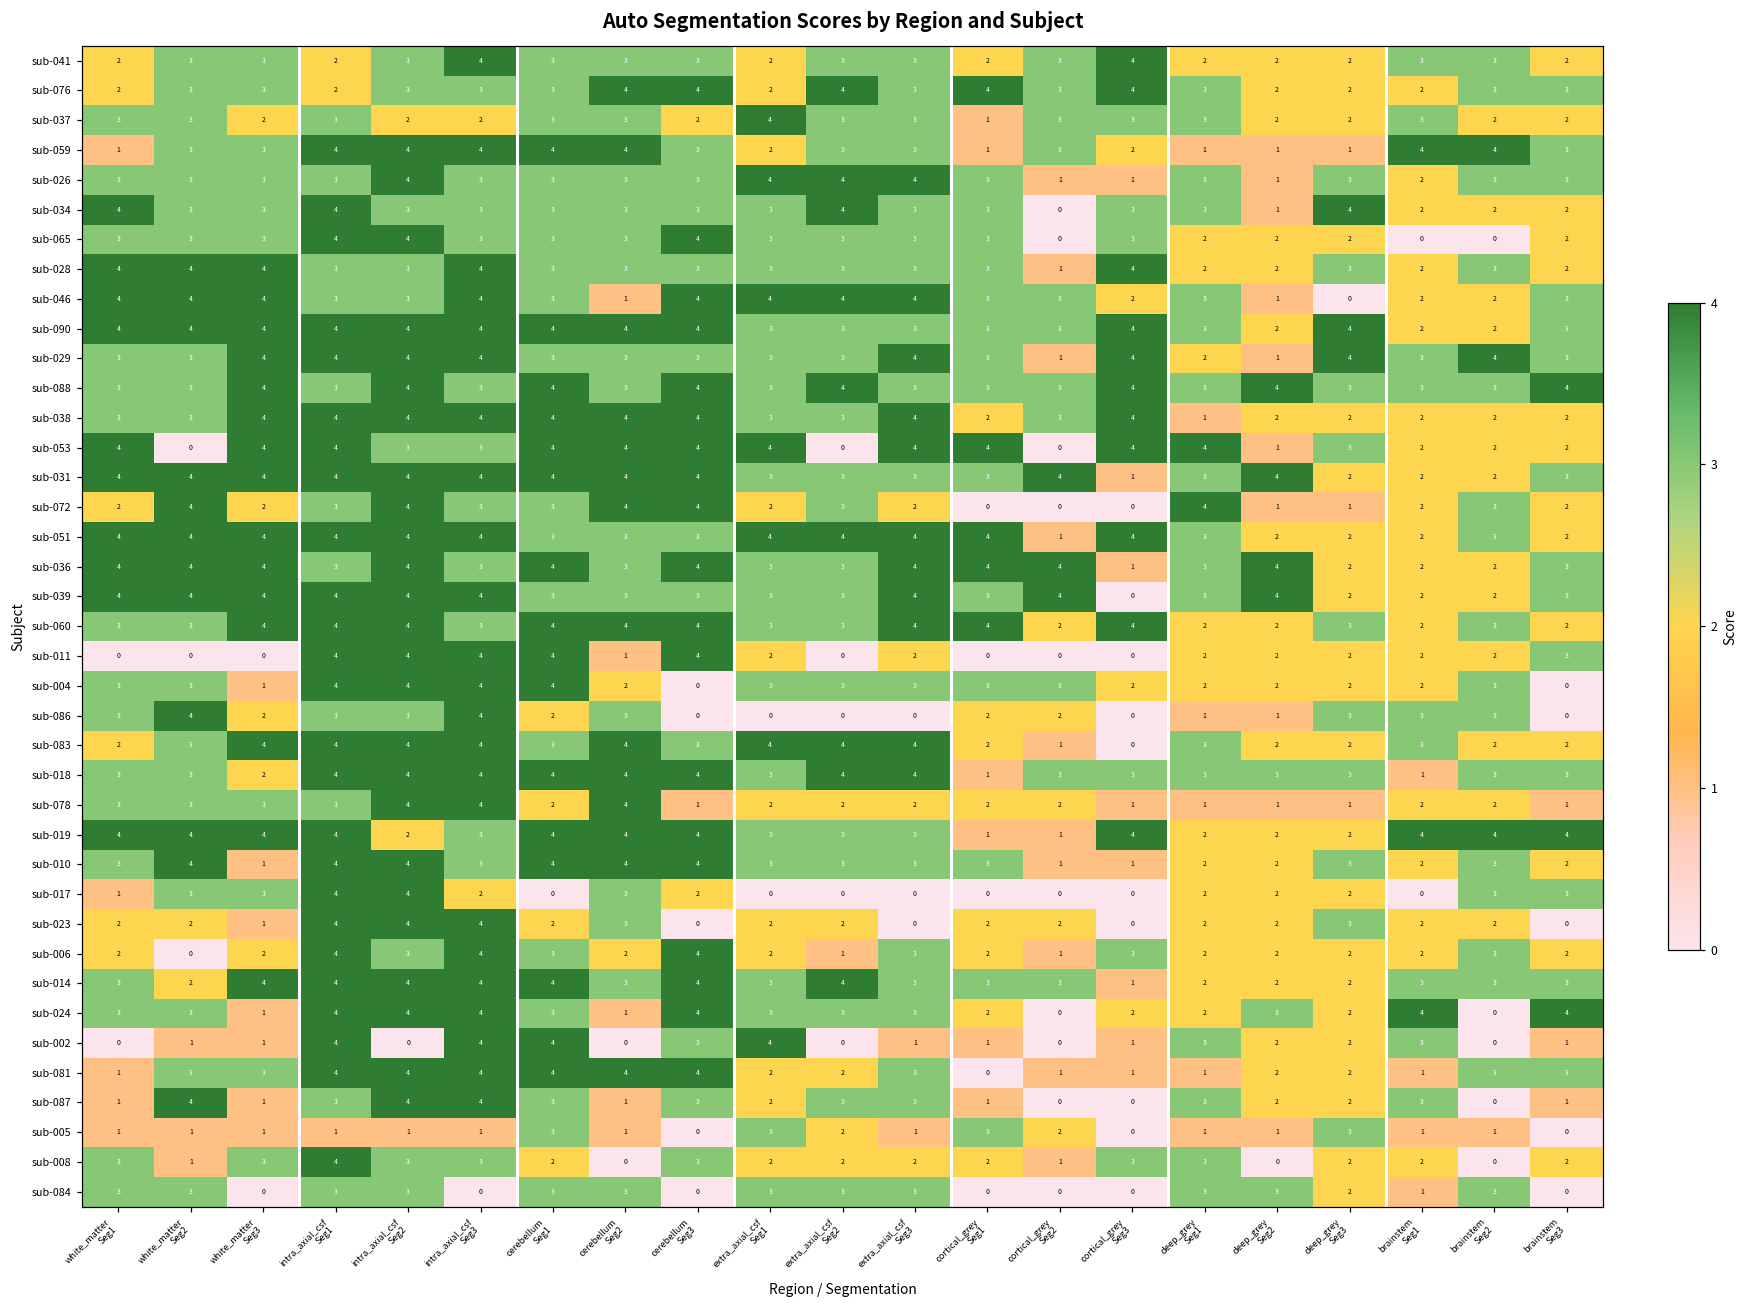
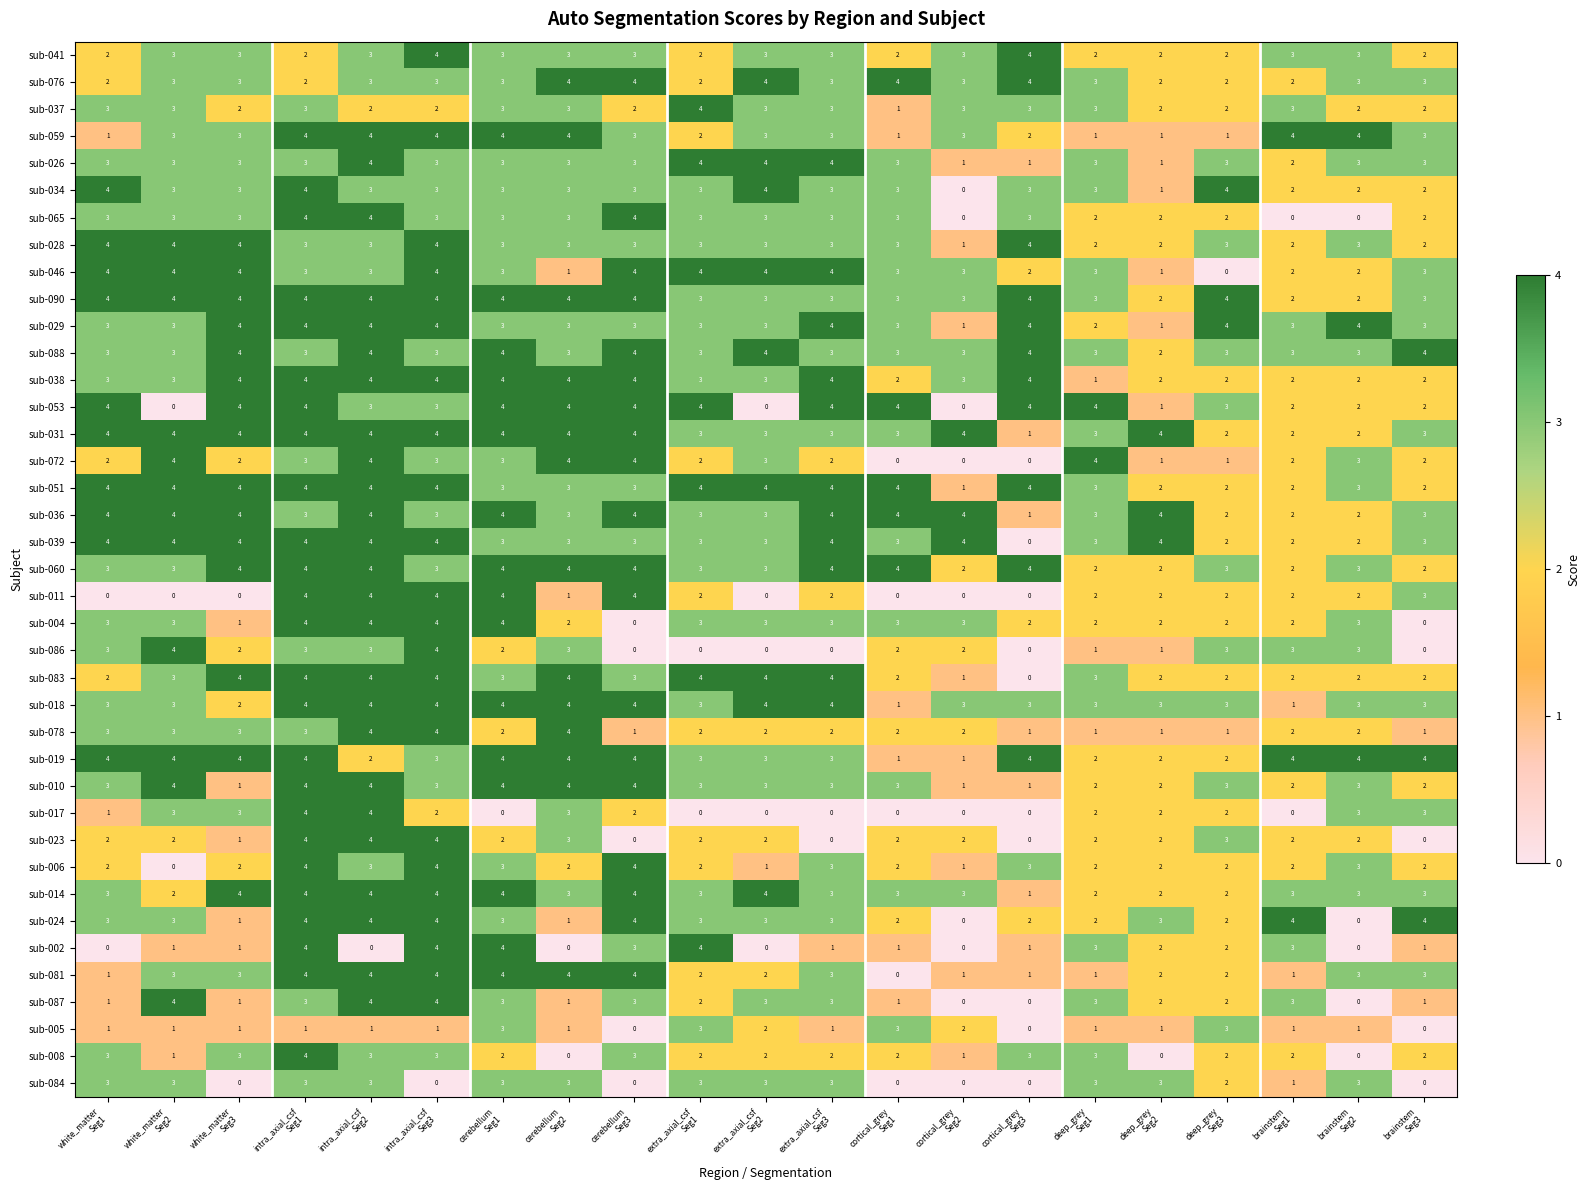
  {
    "sub-088": {
      "white_matter Seg1": 3,
      "white_matter Seg2": 3,
      "white_matter Seg3": 4,
      "intra_axial_csf Seg1": 3,
      "intra_axial_csf Seg2": 4,
      "intra_axial_csf Seg3": 3,
      "cerebellum Seg1": 4,
      "cerebellum Seg2": 3,
      "cerebellum Seg3": 4,
      "extra_axial_csf Seg1": 3,
      "extra_axial_csf Seg2": 4,
      "extra_axial_csf Seg3": 3,
      "cortical_grey Seg1": 3,
      "cortical_grey Seg2": 3,
      "cortical_grey Seg3": 4,
      "deep_grey Seg1": 3,
-     "deep_grey Seg2": 4,
+     "deep_grey Seg2": 2,
      "deep_grey Seg3": 3,
      "brainstem Seg1": 3,
      "brainstem Seg2": 3,
      "brainstem Seg3": 4
    },
    "sub-083": {
      "white_matter Seg1": 2,
      "white_matter Seg2": 3,
      "white_matter Seg3": 4,
      "intra_axial_csf Seg1": 4,
      "intra_axial_csf Seg2": 4,
      "intra_axial_csf Seg3": 4,
      "cerebellum Seg1": 3,
      "cerebellum Seg2": 4,
      "cerebellum Seg3": 3,
      "extra_axial_csf Seg1": 4,
      "extra_axial_csf Seg2": 4,
      "extra_axial_csf Seg3": 4,
      "cortical_grey Seg1": 2,
      "cortical_grey Seg2": 1,
      "cortical_grey Seg3": 0,
      "deep_grey Seg1": 3,
      "deep_grey Seg2": 2,
      "deep_grey Seg3": 2,
-     "brainstem Seg1": 3,
+     "brainstem Seg1": 2,
      "brainstem Seg2": 2,
      "brainstem Seg3": 2
    }
  }
